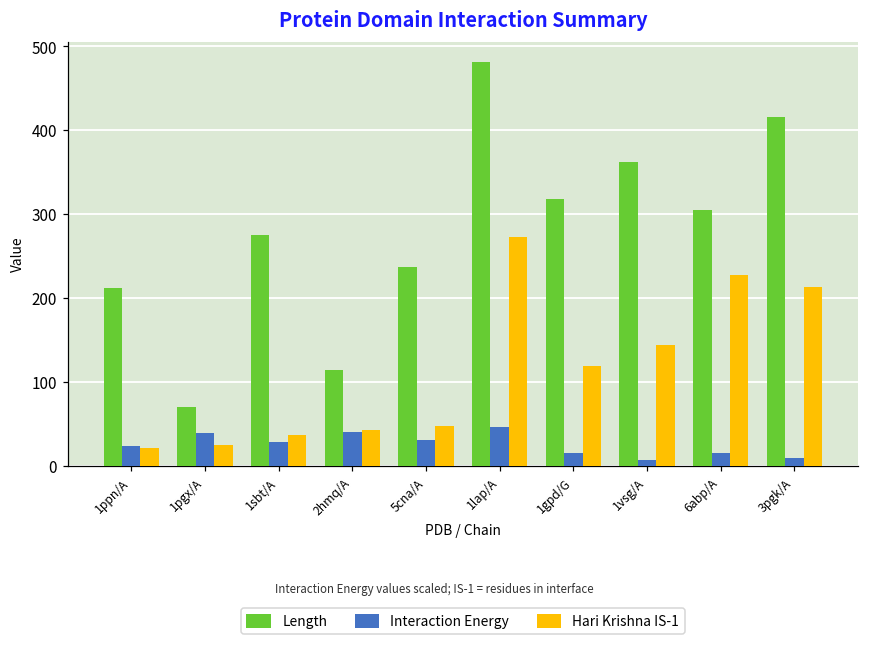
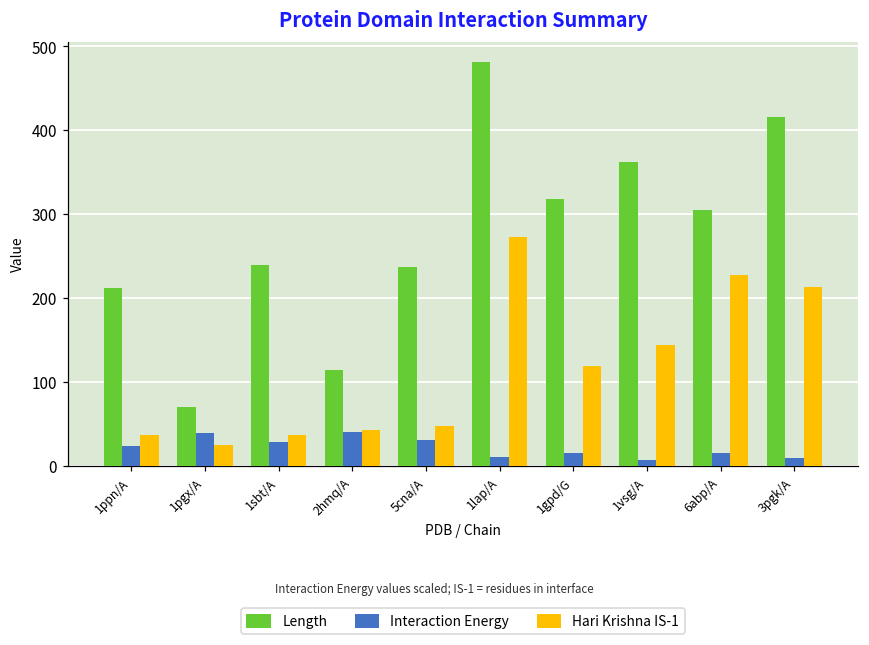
  {
    "Length": {
      "1ppn/A": 210,
      "1pgx/A": 70,
-     "1sbt/A": 280,
+     "1sbt/A": 240,
      "2hmq/A": 110,
      "5cna/A": 240,
      "1lap/A": 480,
      "1gpd/G": 320,
      "1vsg/A": 360,
      "6abp/A": 310,
      "3pgk/A": 420
    },
    "Interaction Energy": {
      "1ppn/A": 20,
      "1pgx/A": 40,
      "1sbt/A": 30,
      "2hmq/A": 40,
      "5cna/A": 30,
-     "1lap/A": 50,
+     "1lap/A": 10,
      "1gpd/G": 20,
      "1vsg/A": 10,
      "6abp/A": 20,
      "3pgk/A": 10
    },
    "Hari Krishna IS-1": {
-     "1ppn/A": 20,
+     "1ppn/A": 40,
      "1pgx/A": 20,
      "1sbt/A": 40,
      "2hmq/A": 40,
      "5cna/A": 50,
      "1lap/A": 270,
      "1gpd/G": 120,
      "1vsg/A": 140,
      "6abp/A": 230,
      "3pgk/A": 210
    }
  }
